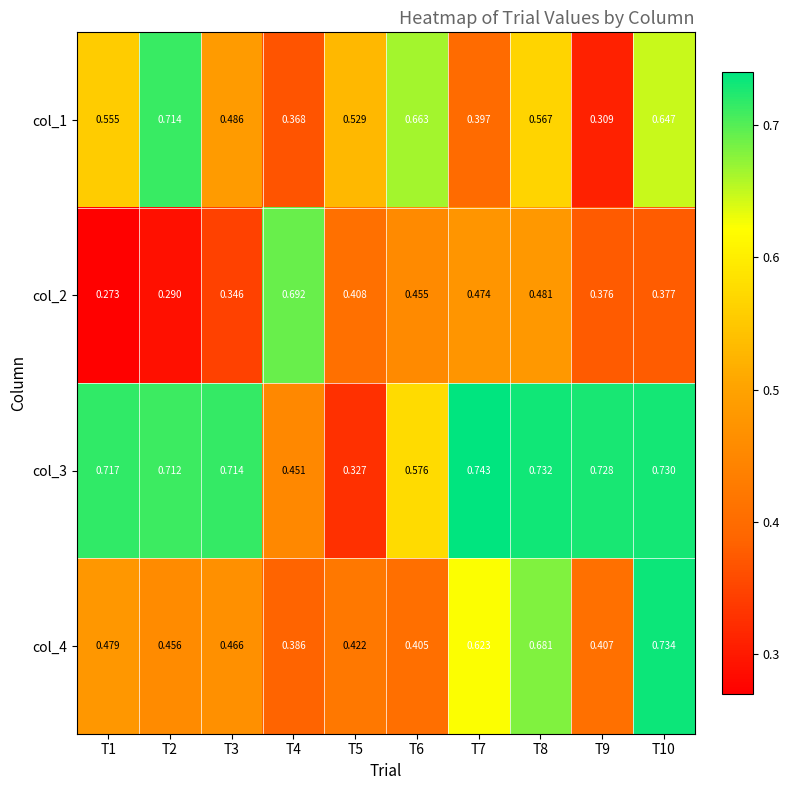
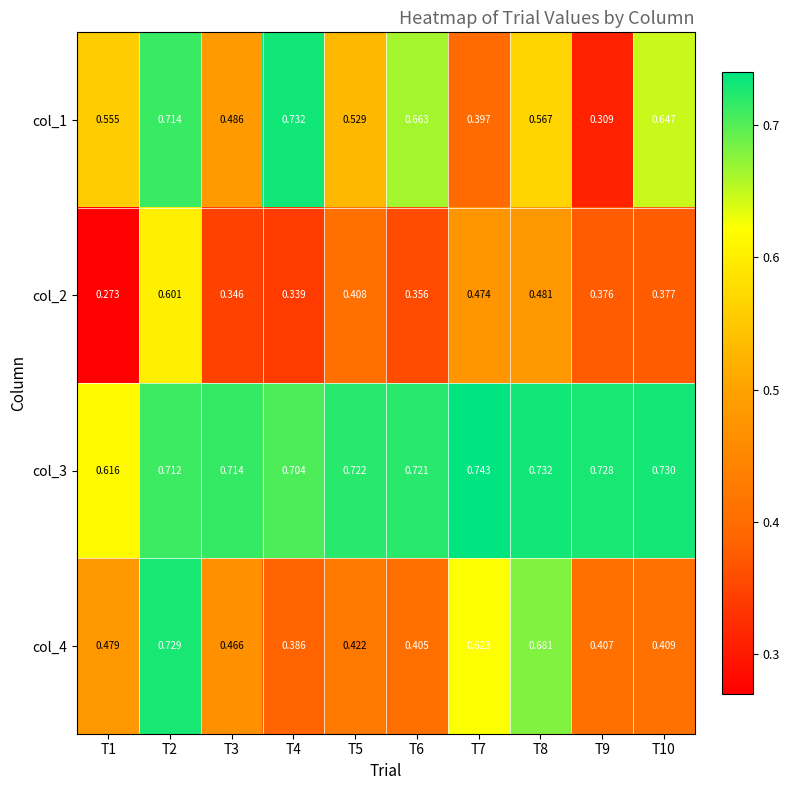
  {
    "col_1": {
      "T1": 0.555,
      "T2": 0.714,
      "T3": 0.486,
-     "T4": 0.368,
+     "T4": 0.732,
      "T5": 0.529,
      "T6": 0.663,
      "T7": 0.397,
      "T8": 0.567,
      "T9": 0.309,
      "T10": 0.647
    },
    "col_2": {
      "T1": 0.273,
-     "T2": 0.290,
+     "T2": 0.601,
      "T3": 0.346,
-     "T4": 0.692,
+     "T4": 0.339,
      "T5": 0.408,
-     "T6": 0.455,
+     "T6": 0.356,
      "T7": 0.474,
      "T8": 0.481,
      "T9": 0.376,
      "T10": 0.377
    },
    "col_3": {
-     "T1": 0.717,
+     "T1": 0.616,
      "T2": 0.712,
      "T3": 0.714,
-     "T4": 0.451,
-     "T5": 0.327,
-     "T6": 0.576,
+     "T4": 0.704,
+     "T5": 0.722,
+     "T6": 0.721,
      "T7": 0.743,
      "T8": 0.732,
      "T9": 0.728,
      "T10": 0.730
    },
    "col_4": {
      "T1": 0.479,
-     "T2": 0.456,
+     "T2": 0.729,
      "T3": 0.466,
      "T4": 0.386,
      "T5": 0.422,
      "T6": 0.405,
      "T7": 0.623,
      "T8": 0.681,
      "T9": 0.407,
-     "T10": 0.734
+     "T10": 0.409
    }
  }
